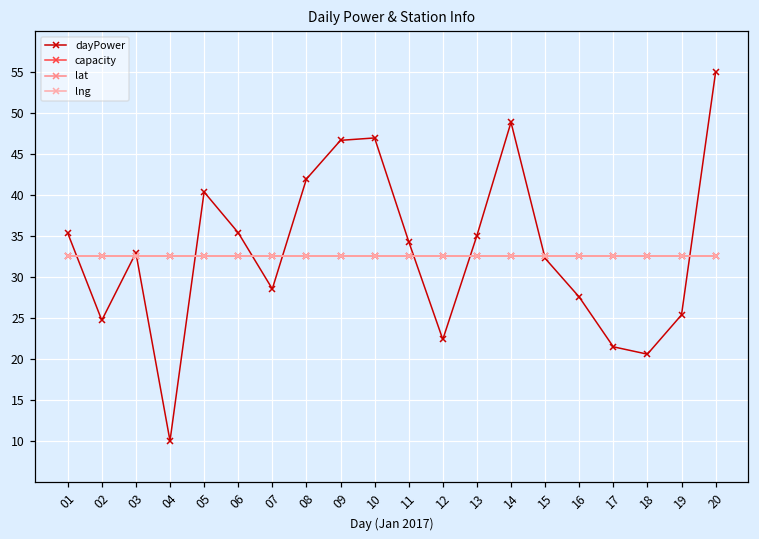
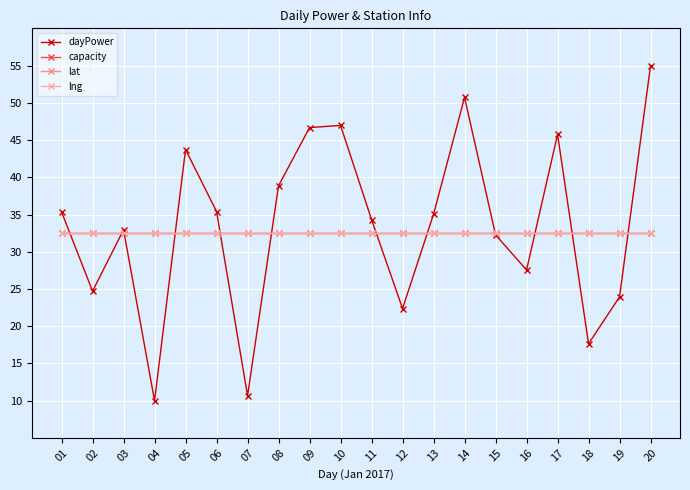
  {
    "dayPower": {
      "01": 35,
      "02": 25,
      "03": 33,
      "04": 10,
-     "05": 40,
+     "05": 44,
      "06": 35,
-     "07": 29,
-     "08": 42,
+     "07": 11,
+     "08": 39,
      "09": 47,
      "10": 47,
      "11": 34,
      "12": 22,
      "13": 35,
-     "14": 49,
+     "14": 51,
      "16": 28,
-     "17": 21,
-     "18": 21,
-     "19": 25,
+     "17": 46,
+     "18": 18,
+     "19": 24,
      "20": 55
    },
    "lng": {
      "01": 33,
      "02": 33,
      "03": 33,
      "04": 33,
      "05": 33,
      "06": 33,
      "07": 33,
      "08": 33,
      "09": 33,
      "10": 33,
      "11": 33,
      "12": 33,
      "13": 33,
      "14": 33,
      "16": 33,
      "17": 33,
      "18": 33,
      "19": 33,
      "20": 33
    }
  }
